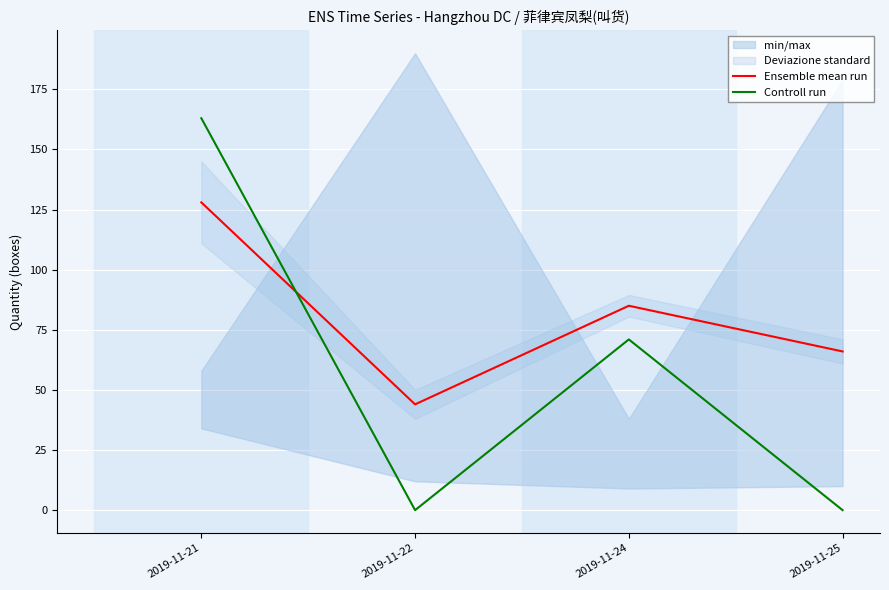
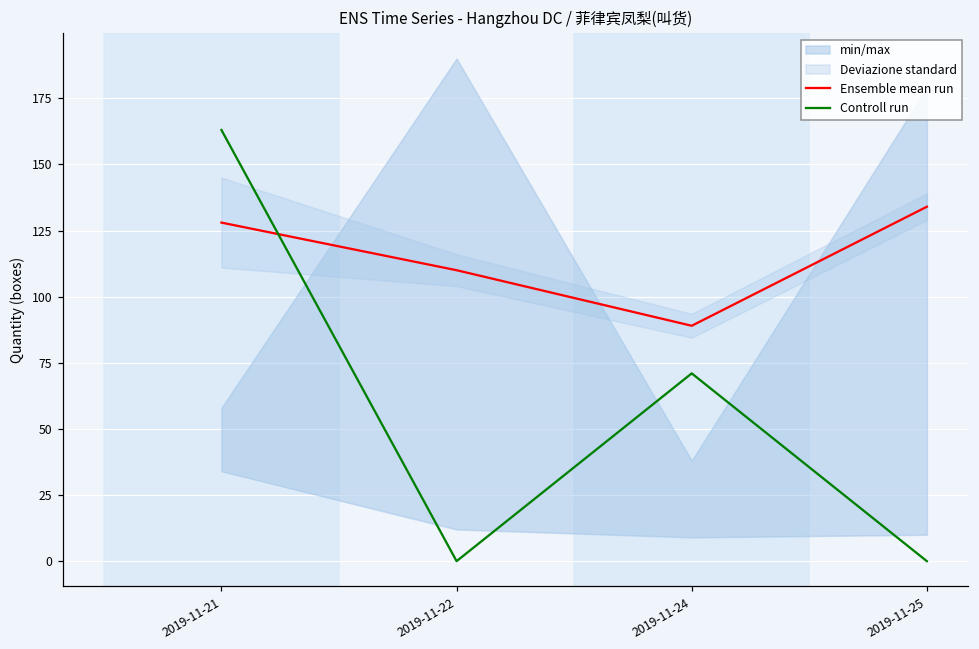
  {
    "Ensemble mean run": {
      "2019-11-21": 128,
-     "2019-11-22": 44,
-     "2019-11-24": 85,
-     "2019-11-25": 66
+     "2019-11-22": 110,
+     "2019-11-24": 89,
+     "2019-11-25": 134
    },
    "Controll run": {
      "2019-11-21": 163,
      "2019-11-22": 0,
      "2019-11-24": 71,
      "2019-11-25": 0
    }
  }
